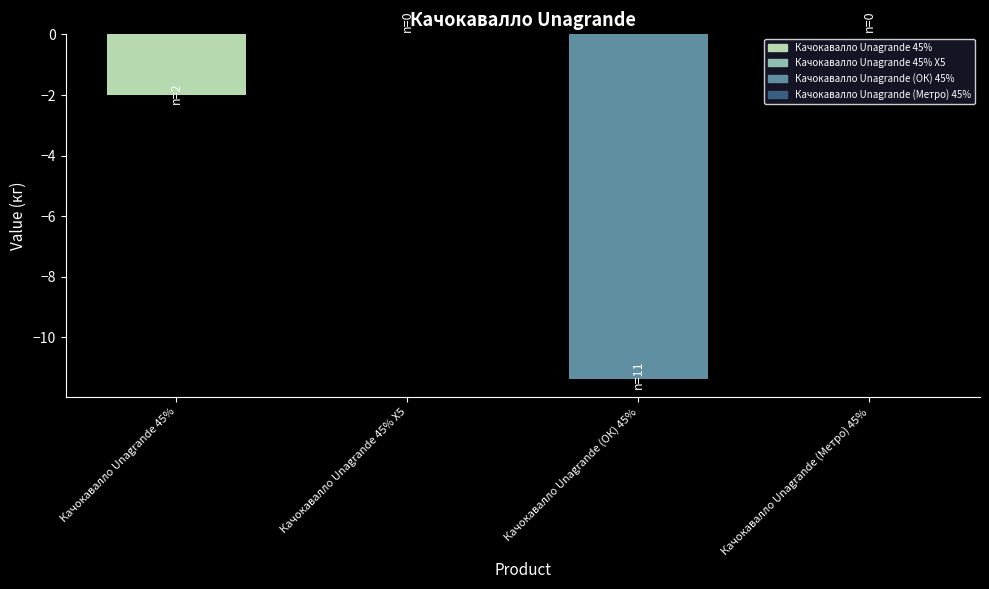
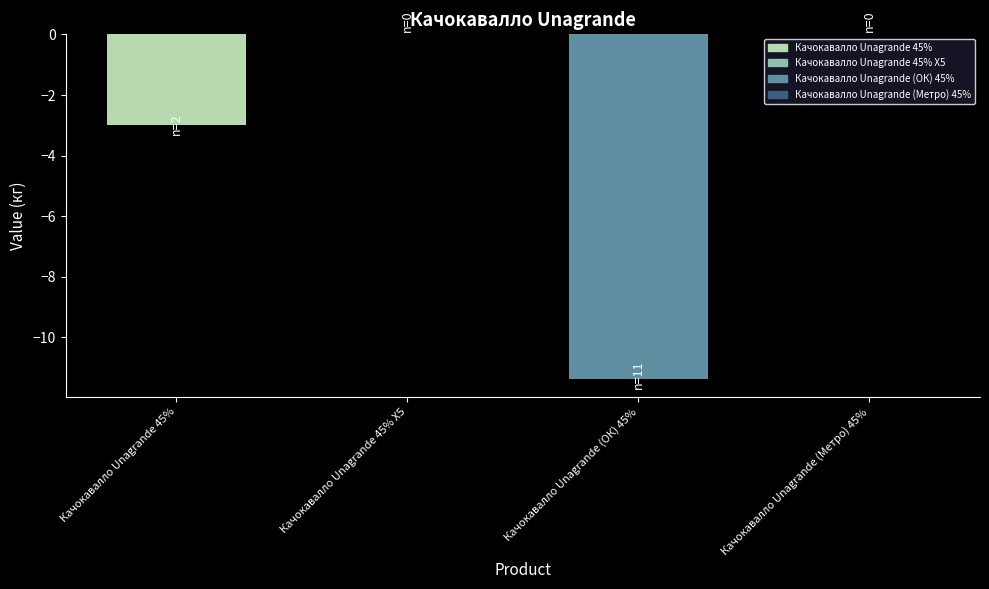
  {
-   "Качокавалло Unagrande 45%": -2
+   "Качокавалло Unagrande 45%": -3
  }
